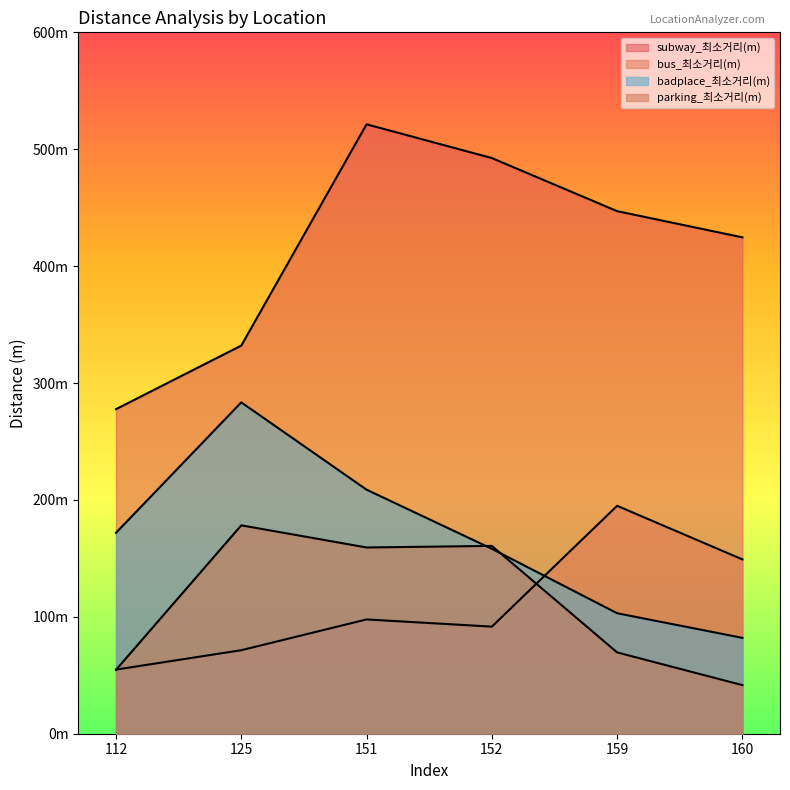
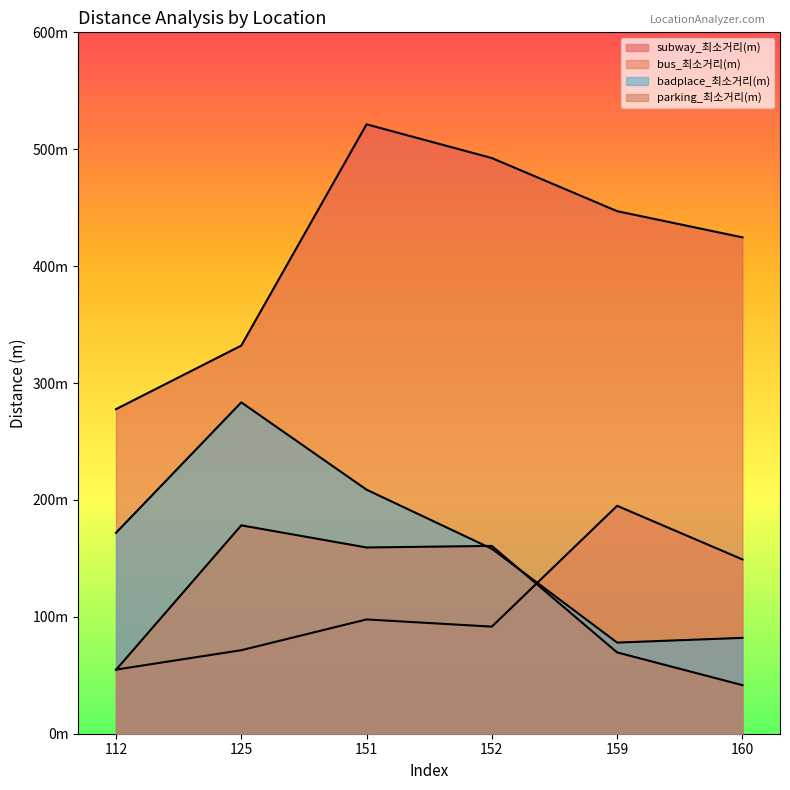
  {
    "badplace_최소거리(m)": {
      "112": "172m",
      "125": "283m",
      "151": "209m",
      "152": "158m",
-     "159": "103m",
+     "159": "78m",
      "160": "82m"
    }
  }
